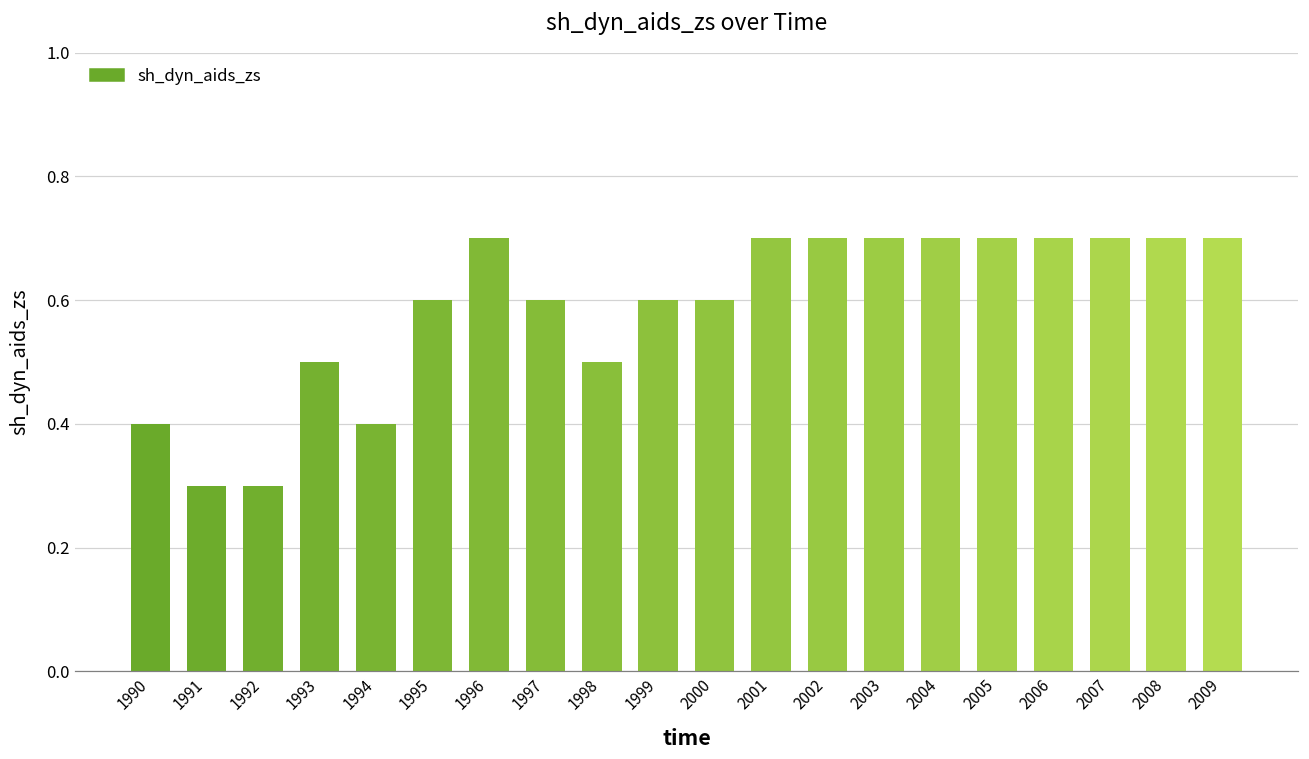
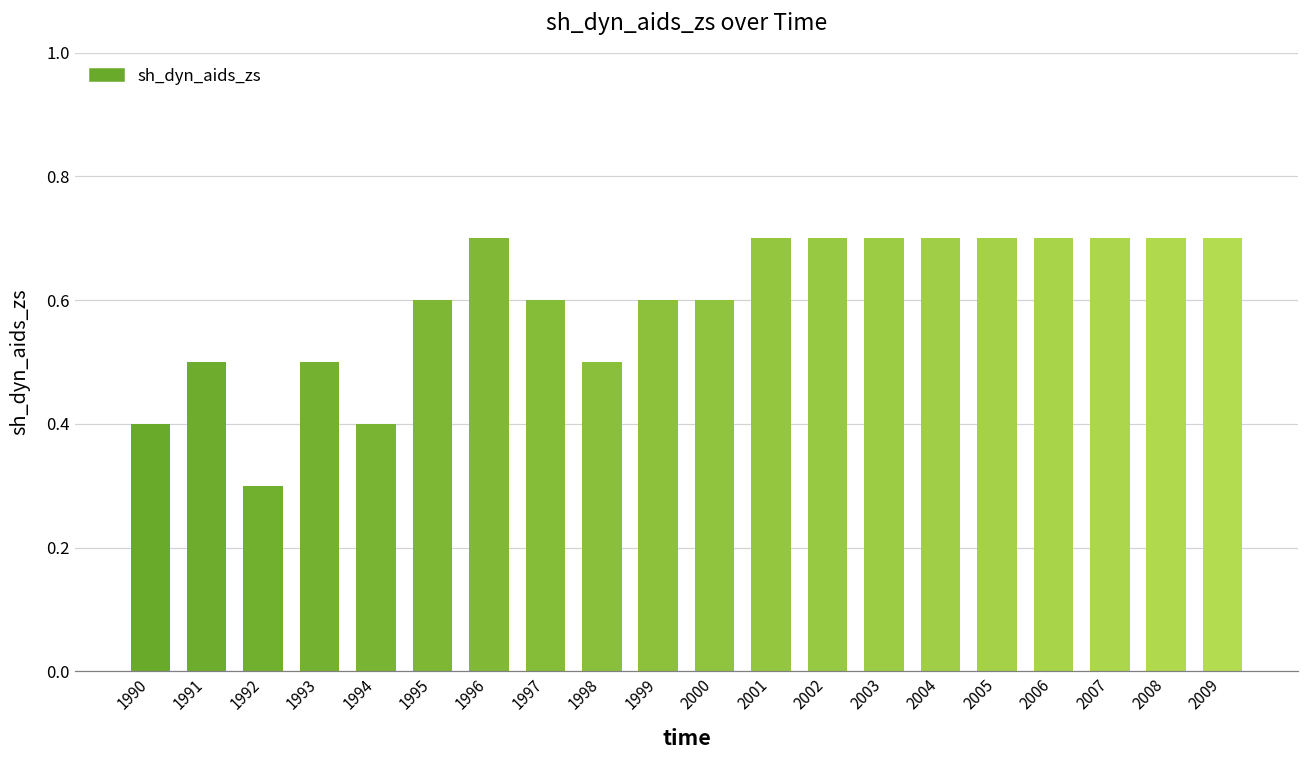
  {
    "1990": 0.4,
-   "1991": 0.3,
+   "1991": 0.5,
    "1992": 0.3,
    "1993": 0.5,
    "1994": 0.4,
    "1995": 0.6,
    "1996": 0.7,
    "1997": 0.6,
    "1998": 0.5,
    "1999": 0.6,
    "2000": 0.6,
    "2001": 0.7,
    "2002": 0.7,
    "2003": 0.7,
    "2004": 0.7,
    "2005": 0.7,
    "2006": 0.7,
    "2007": 0.7,
    "2008": 0.7,
    "2009": 0.7
  }
